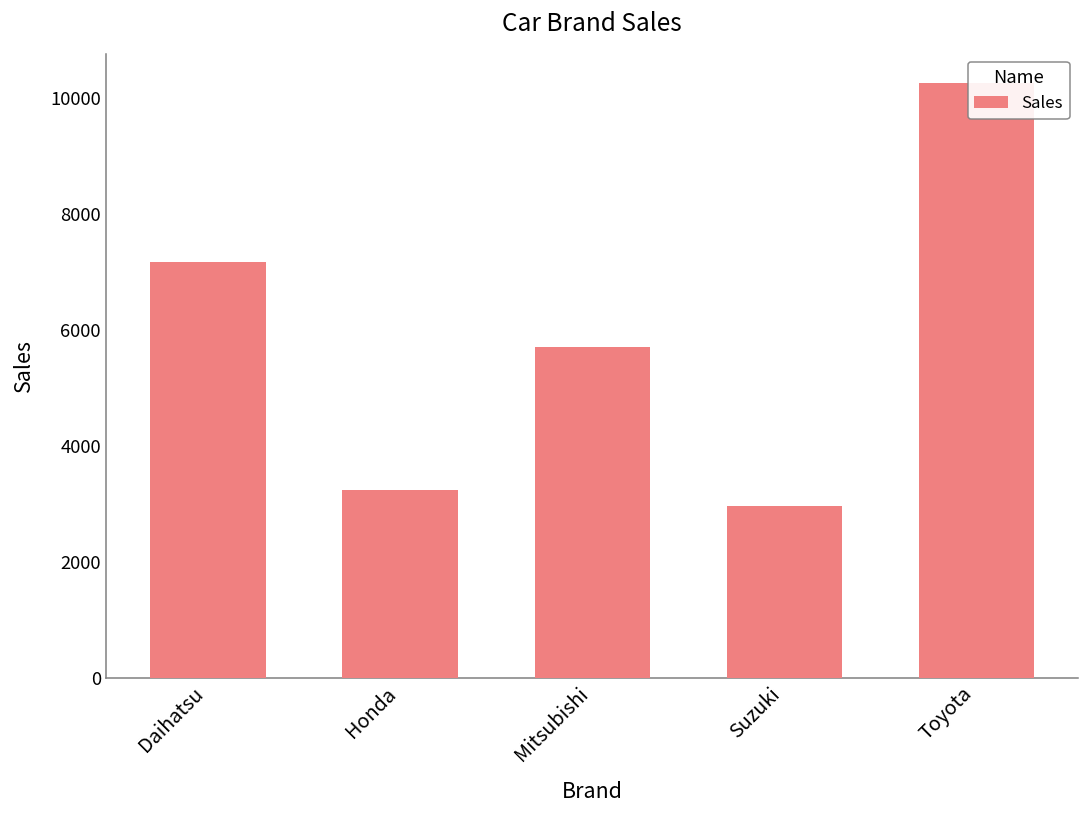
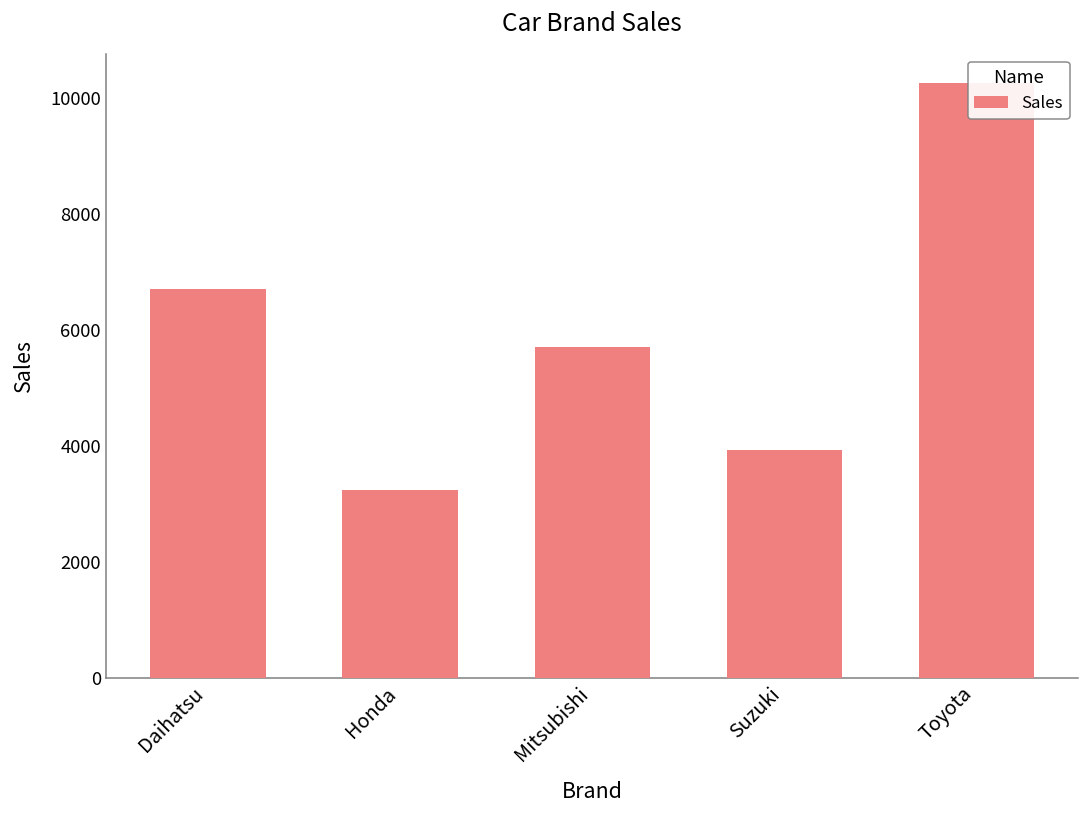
  {
-   "Daihatsu": 7200,
+   "Daihatsu": 6700,
    "Honda": 3200,
    "Mitsubishi": 5700,
-   "Suzuki": 3000
+   "Suzuki": 3900
  }
